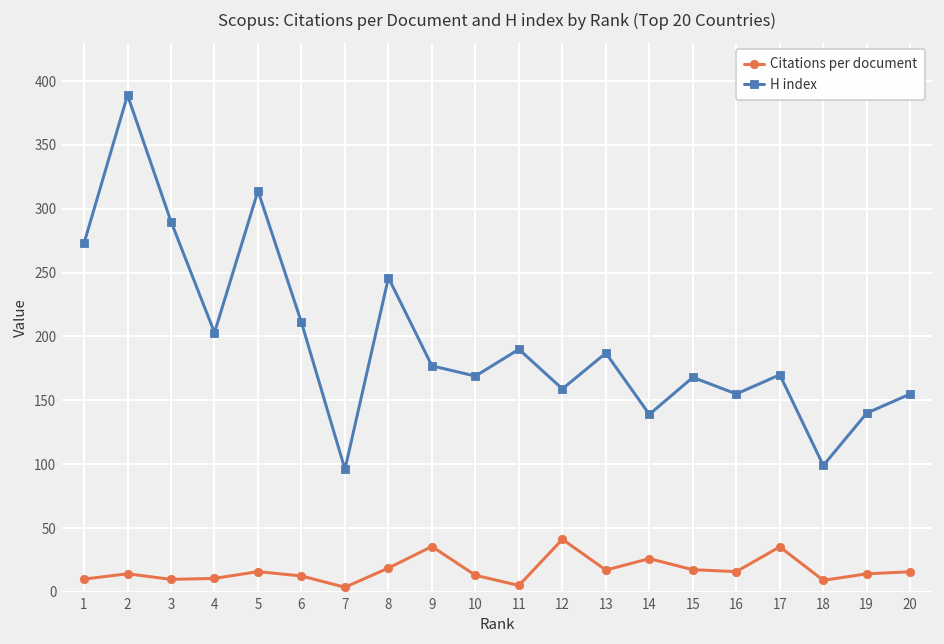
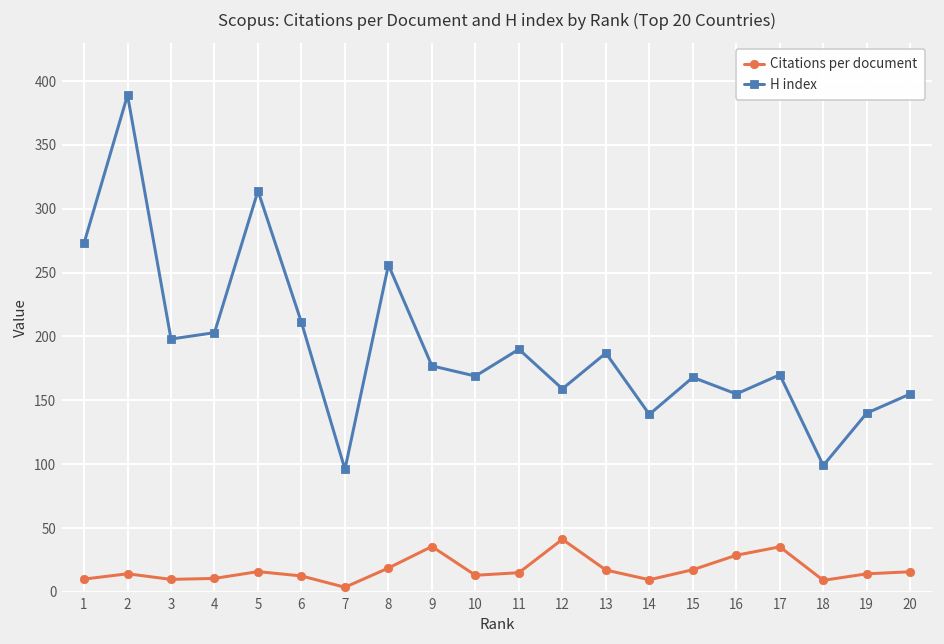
  {
    "Citations per document": {
      "1": 10,
      "2": 14,
      "3": 10,
      "4": 11,
      "5": 16,
      "6": 12,
      "7": 4,
      "8": 19,
      "9": 36,
      "10": 13,
-     "11": 5,
+     "11": 15,
      "12": 41,
      "13": 17,
-     "14": 26,
+     "14": 10,
      "15": 17,
-     "16": 16,
+     "16": 29,
      "17": 35,
      "18": 9,
      "19": 14,
      "20": 16
    },
    "H index": {
      "1": 273,
      "2": 389,
-     "3": 290,
+     "3": 198,
      "4": 203,
      "5": 314,
      "6": 211,
      "7": 96,
-     "8": 246,
+     "8": 256,
      "9": 177,
      "10": 169,
      "11": 190,
      "12": 159,
      "13": 187,
      "14": 139,
      "15": 168,
      "16": 155,
      "17": 170,
      "18": 99,
      "19": 140,
      "20": 155
    }
  }
